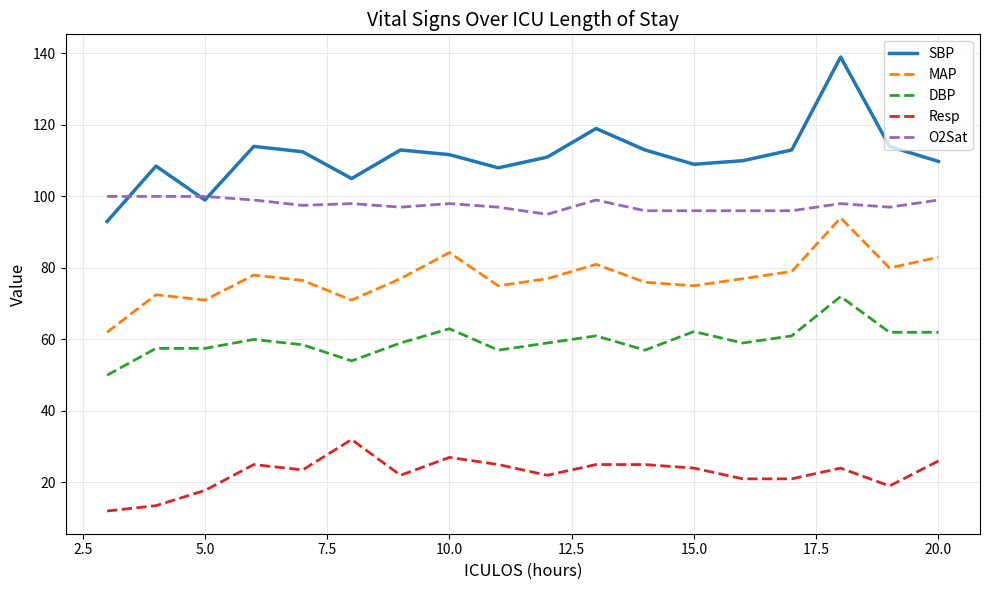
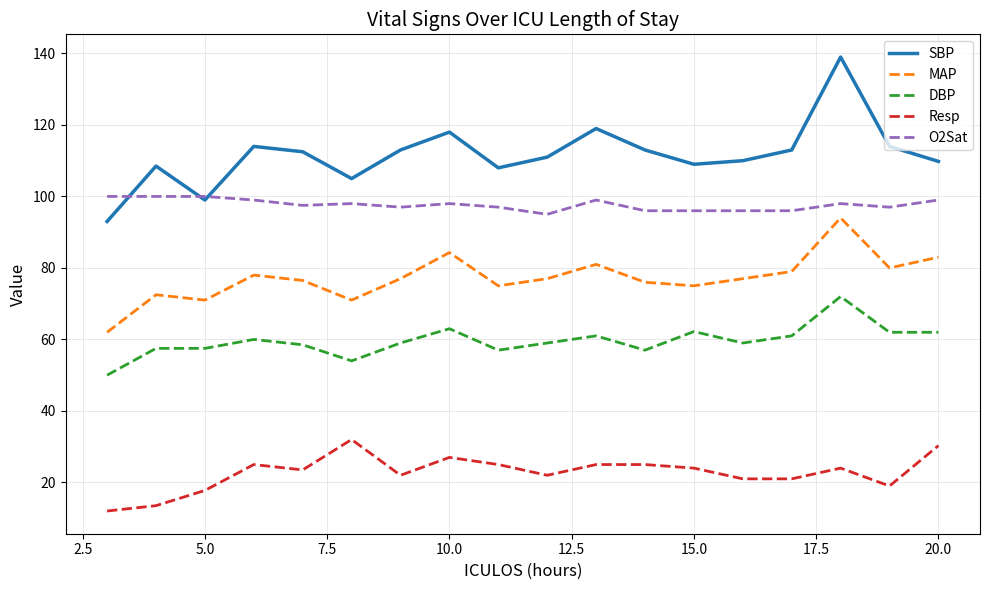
  {
    "SBP": {
      "5.0": 99,
-     "10.0": 112,
+     "10.0": 118,
      "15.0": 109,
      "20.0": 110
    },
    "MAP": {
      "5.0": 71,
      "10.0": 84,
      "15.0": 75,
      "20.0": 83
    },
    "DBP": {
      "5.0": 58,
      "10.0": 63,
      "15.0": 62,
      "20.0": 62
    },
    "Resp": {
      "5.0": 18,
      "10.0": 27,
      "15.0": 24,
-     "20.0": 26
+     "20.0": 30
    },
    "O2Sat": {
      "5.0": 100,
      "10.0": 98,
      "15.0": 96,
      "20.0": 99
    }
  }
